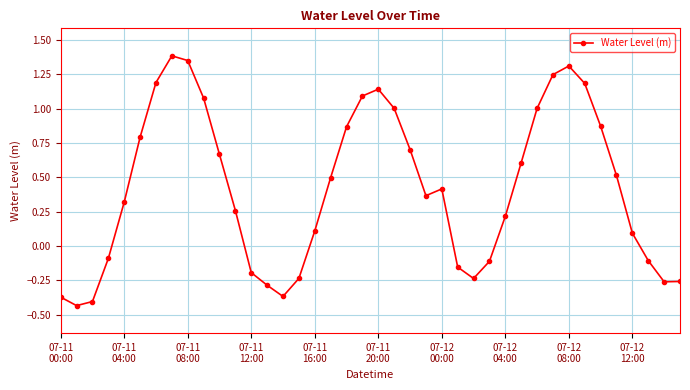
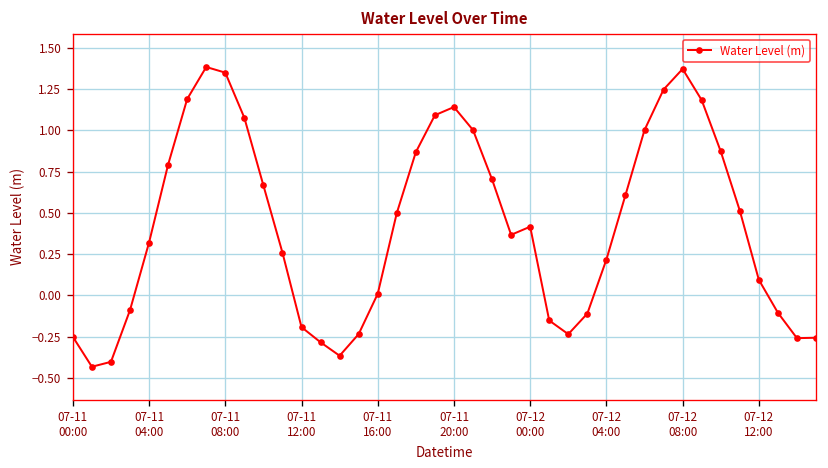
  {
-   "07-11 00:00": -0.37,
+   "07-11 00:00": -0.25,
    "07-11 04:00": 0.32,
    "07-11 08:00": 1.35,
    "07-11 12:00": -0.19,
-   "07-11 16:00": 0.11,
+   "07-11 16:00": 0.01,
    "07-11 20:00": 1.14,
    "07-12 00:00": 0.42,
    "07-12 04:00": 0.22,
-   "07-12 08:00": 1.31,
+   "07-12 08:00": 1.37,
    "07-12 12:00": 0.09
  }
